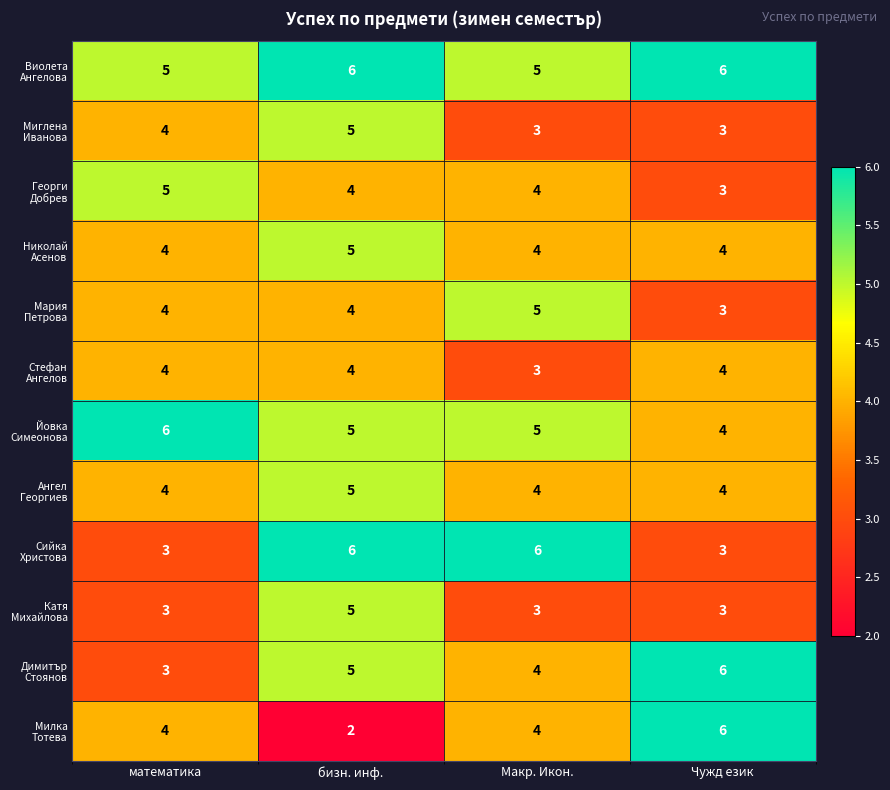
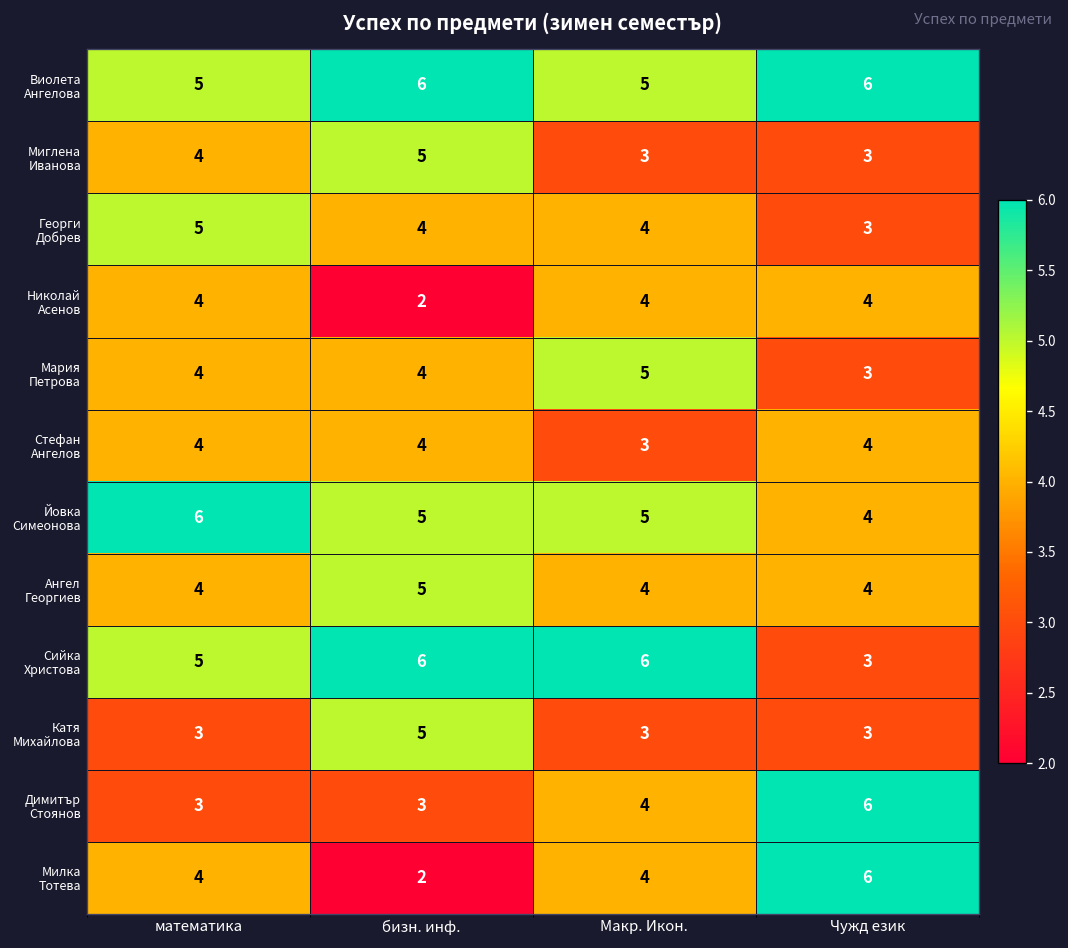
  {
    "Виолета Ангелова": {
      "математика": 5,
      "бизн. инф.": 6,
      "Макр. Икон.": 5,
      "Чужд език": 6
    },
    "Миглена Иванова": {
      "математика": 4,
      "бизн. инф.": 5,
      "Макр. Икон.": 3,
      "Чужд език": 3
    },
    "Георги Добрев": {
      "математика": 5,
      "бизн. инф.": 4,
      "Макр. Икон.": 4,
      "Чужд език": 3
    },
    "Николай Асенов": {
      "математика": 4,
-     "бизн. инф.": 5,
+     "бизн. инф.": 2,
      "Макр. Икон.": 4,
      "Чужд език": 4
    },
    "Мария Петрова": {
      "математика": 4,
      "бизн. инф.": 4,
      "Макр. Икон.": 5,
      "Чужд език": 3
    },
    "Стефан Ангелов": {
      "математика": 4,
      "бизн. инф.": 4,
      "Макр. Икон.": 3,
      "Чужд език": 4
    },
    "Йовка Симеонова": {
      "математика": 6,
      "бизн. инф.": 5,
      "Макр. Икон.": 5,
      "Чужд език": 4
    },
    "Ангел Георгиев": {
      "математика": 4,
      "бизн. инф.": 5,
      "Макр. Икон.": 4,
      "Чужд език": 4
    },
    "Сийка Христова": {
-     "математика": 3,
+     "математика": 5,
      "бизн. инф.": 6,
      "Макр. Икон.": 6,
      "Чужд език": 3
    },
    "Катя Михайлова": {
      "математика": 3,
      "бизн. инф.": 5,
      "Макр. Икон.": 3,
      "Чужд език": 3
    },
    "Димитър Стоянов": {
      "математика": 3,
-     "бизн. инф.": 5,
+     "бизн. инф.": 3,
      "Макр. Икон.": 4,
      "Чужд език": 6
    },
    "Милка Тотева": {
      "математика": 4,
      "бизн. инф.": 2,
      "Макр. Икон.": 4,
      "Чужд език": 6
    }
  }
